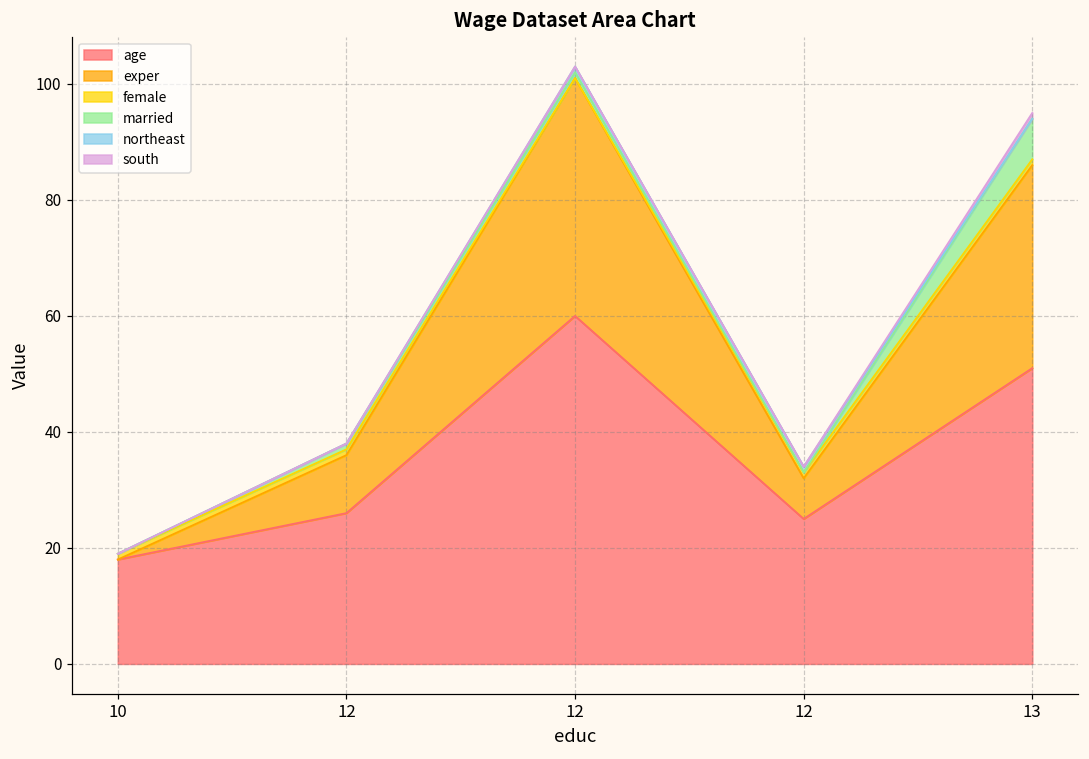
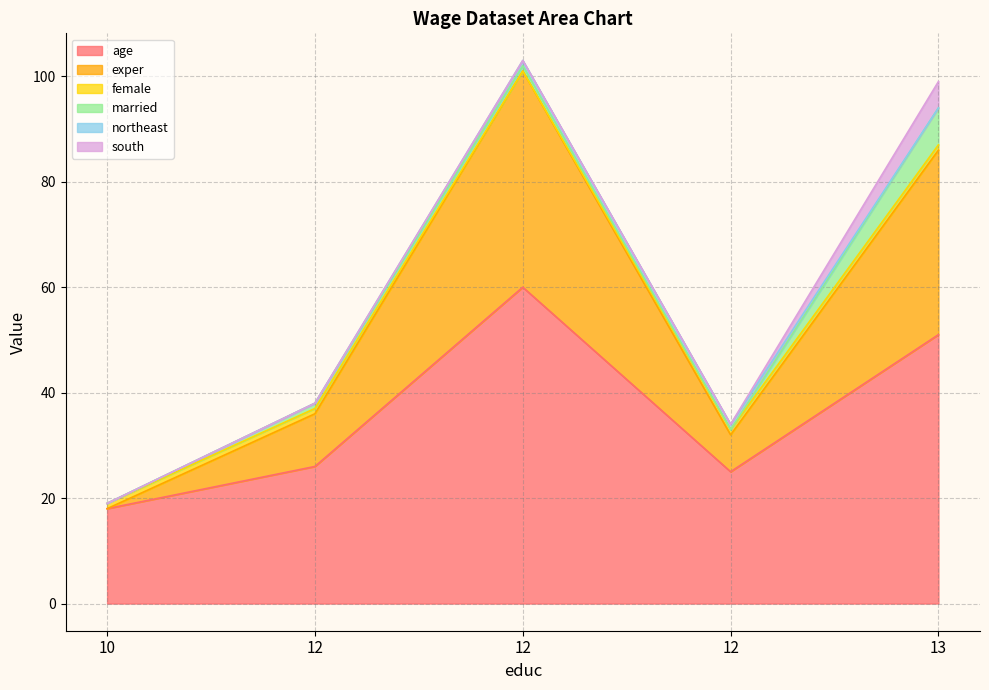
  {
    "age": {
      "13": 51
    },
    "south": {
-     "13": 1
+     "13": 5
    }
  }
